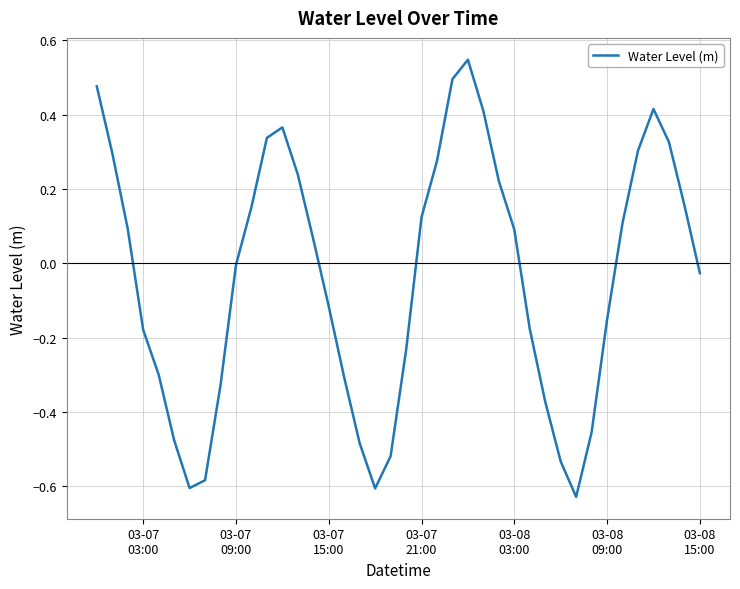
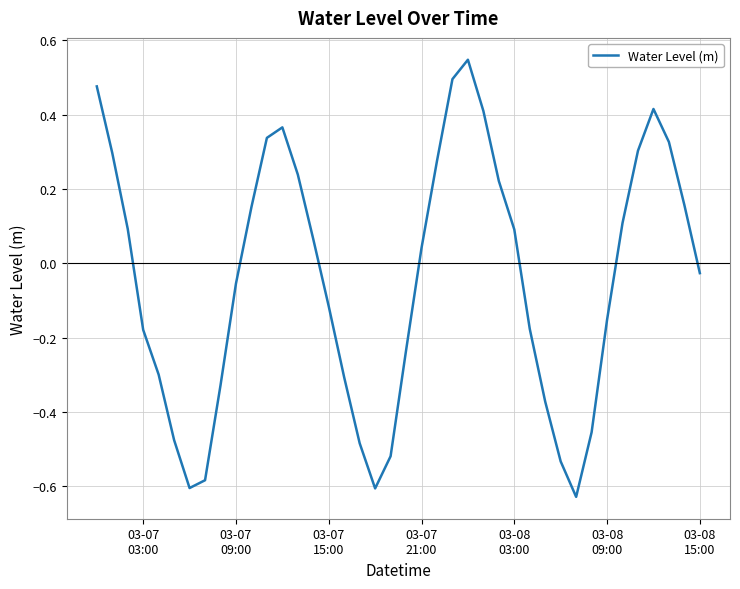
  {
    "03-07 03:00": -0.18,
-   "03-07 09:00": 0.00,
+   "03-07 09:00": -0.05,
    "03-07 15:00": -0.12,
-   "03-07 21:00": 0.12,
+   "03-07 21:00": 0.04,
    "03-08 03:00": 0.09,
    "03-08 09:00": -0.15,
    "03-08 15:00": -0.03
  }
